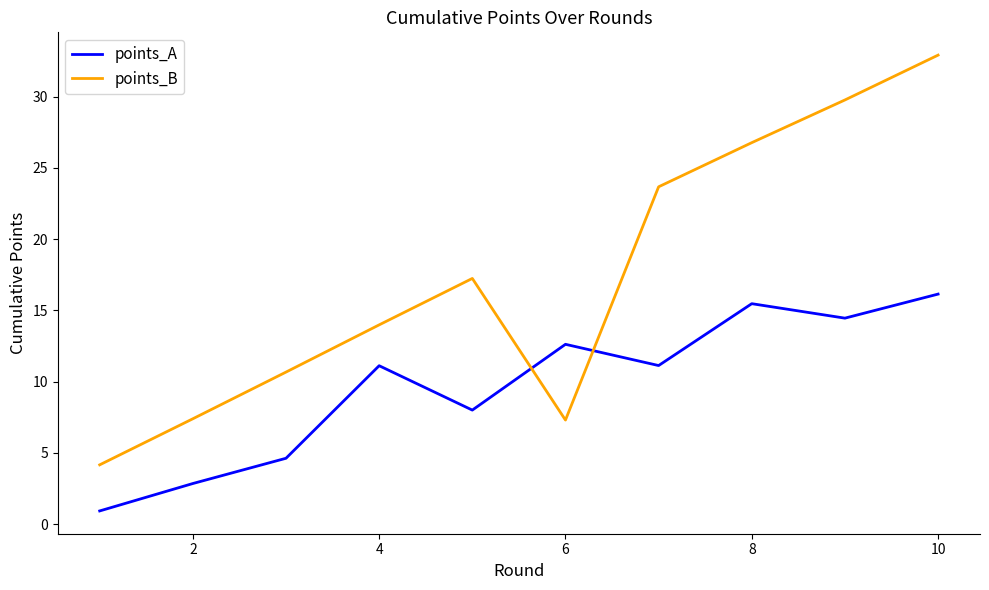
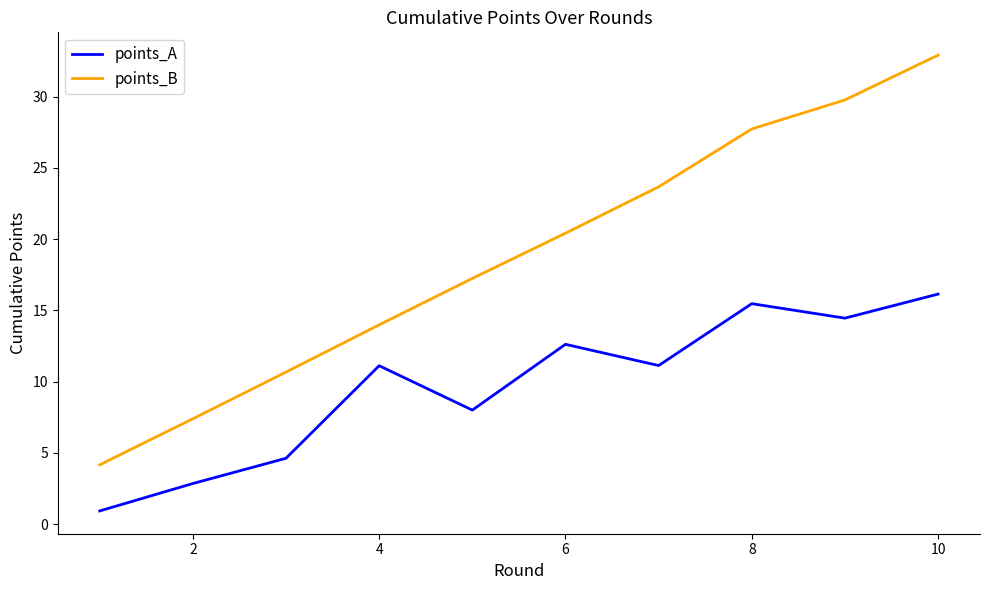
  {
    "points_A": {
      "2": 2.8,
      "4": 11.1,
      "6": 12.6,
      "8": 15.5,
      "10": 16.1
    },
    "points_B": {
      "2": 7.4,
      "4": 14.0,
-     "6": 7.3,
-     "8": 26.8,
+     "6": 20.4,
+     "8": 27.7,
      "10": 32.9
    }
  }
